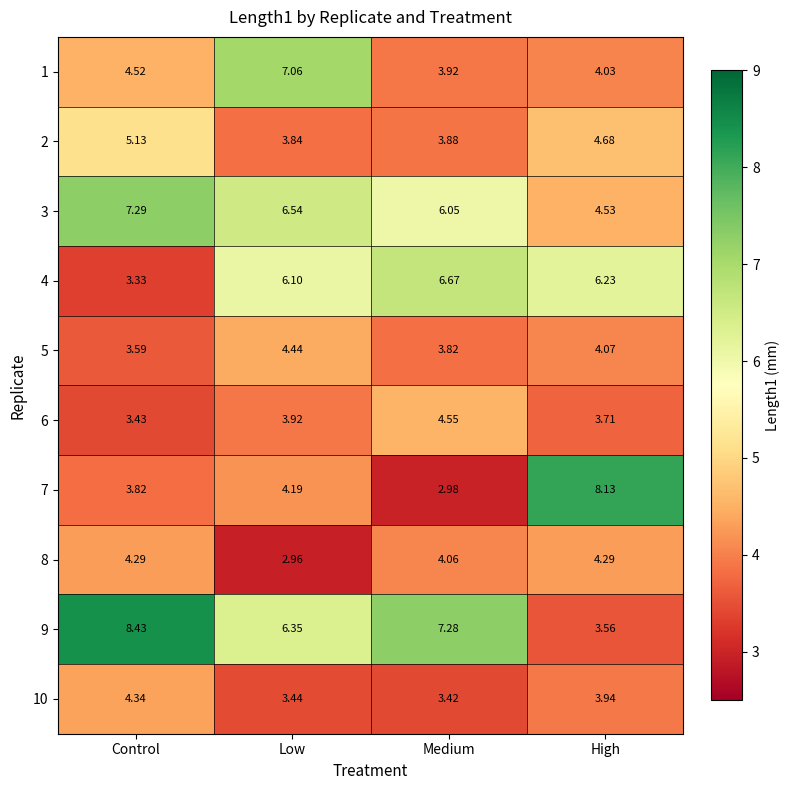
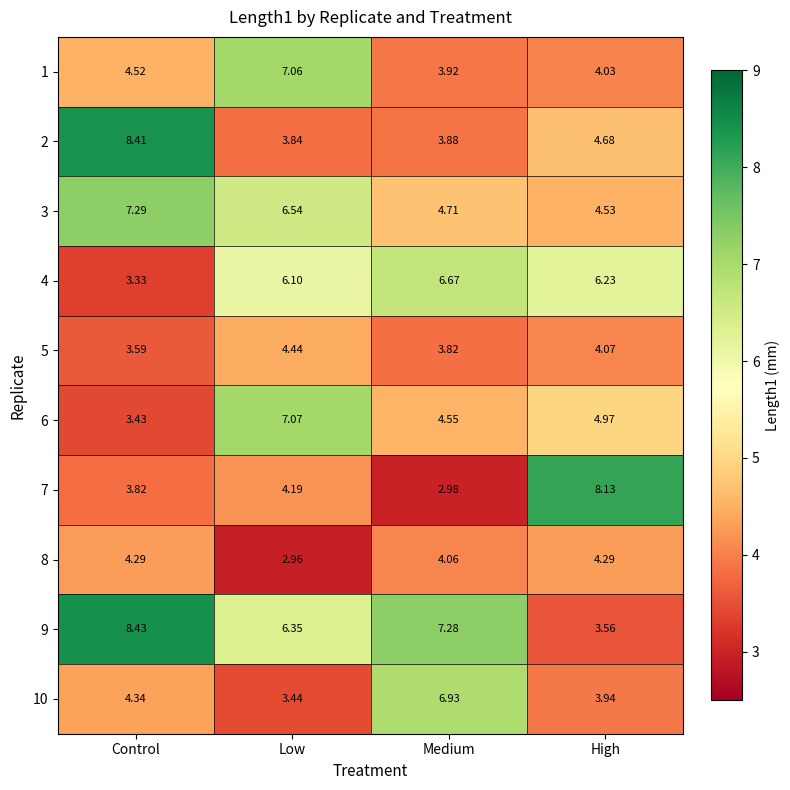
  {
    "1": {
      "Control": 4.52,
      "Low": 7.06,
      "Medium": 3.92,
      "High": 4.03
    },
    "2": {
-     "Control": 5.13,
+     "Control": 8.41,
      "Low": 3.84,
      "Medium": 3.88,
      "High": 4.68
    },
    "3": {
      "Control": 7.29,
      "Low": 6.54,
-     "Medium": 6.05,
+     "Medium": 4.71,
      "High": 4.53
    },
    "4": {
      "Control": 3.33,
      "Low": 6.10,
      "Medium": 6.67,
      "High": 6.23
    },
    "5": {
      "Control": 3.59,
      "Low": 4.44,
      "Medium": 3.82,
      "High": 4.07
    },
    "6": {
      "Control": 3.43,
-     "Low": 3.92,
+     "Low": 7.07,
      "Medium": 4.55,
-     "High": 3.71
+     "High": 4.97
    },
    "7": {
      "Control": 3.82,
      "Low": 4.19,
      "Medium": 2.98,
      "High": 8.13
    },
    "8": {
      "Control": 4.29,
      "Low": 2.96,
      "Medium": 4.06,
      "High": 4.29
    },
    "9": {
      "Control": 8.43,
      "Low": 6.35,
      "Medium": 7.28,
      "High": 3.56
    },
    "10": {
      "Control": 4.34,
      "Low": 3.44,
-     "Medium": 3.42,
+     "Medium": 6.93,
      "High": 3.94
    }
  }
